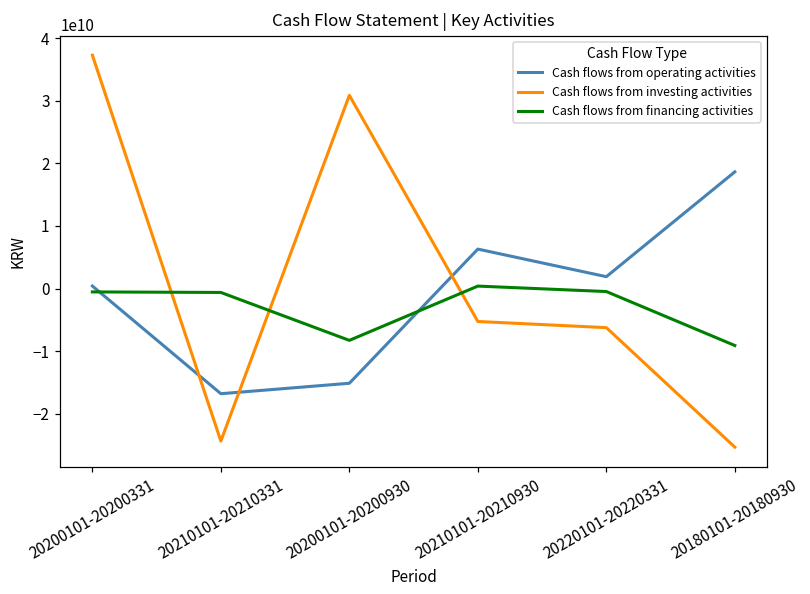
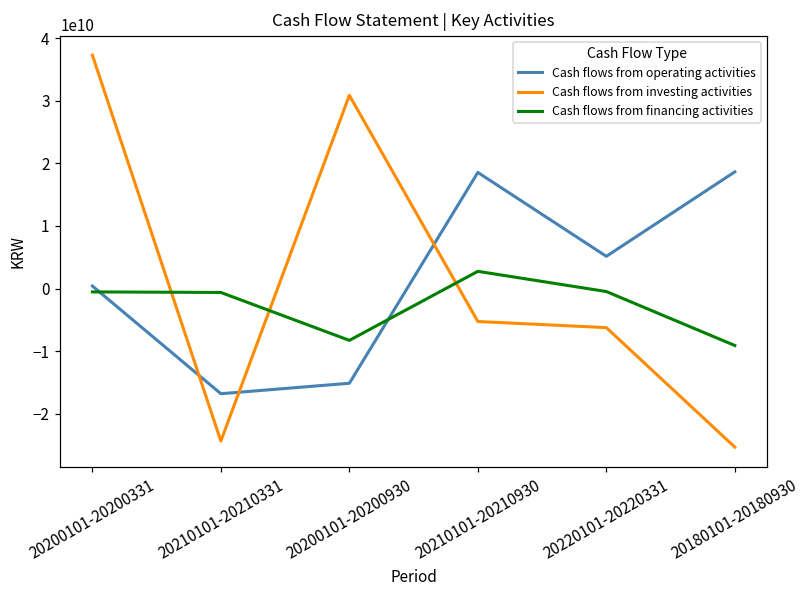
  {
    "Cash flows from operating activities": {
      "20200101-20200331": 0,
      "20210101-20210331": -17000000000,
      "20200101-20200930": -15000000000,
-     "20210101-20210930": 6000000000,
-     "20220101-20220331": 2000000000,
+     "20210101-20210930": 19000000000,
+     "20220101-20220331": 5000000000,
      "20180101-20180930": 19000000000
    },
    "Cash flows from investing activities": {
      "20200101-20200331": 37000000000,
      "20210101-20210331": -24000000000,
      "20200101-20200930": 31000000000,
      "20210101-20210930": -5000000000,
      "20220101-20220331": -6000000000,
      "20180101-20180930": -25000000000
    },
    "Cash flows from financing activities": {
      "20200101-20200331": -1000000000,
      "20210101-20210331": -1000000000,
      "20200101-20200930": -8000000000,
-     "20210101-20210930": 0,
+     "20210101-20210930": 3000000000,
      "20220101-20220331": 0,
      "20180101-20180930": -9000000000
    }
  }
